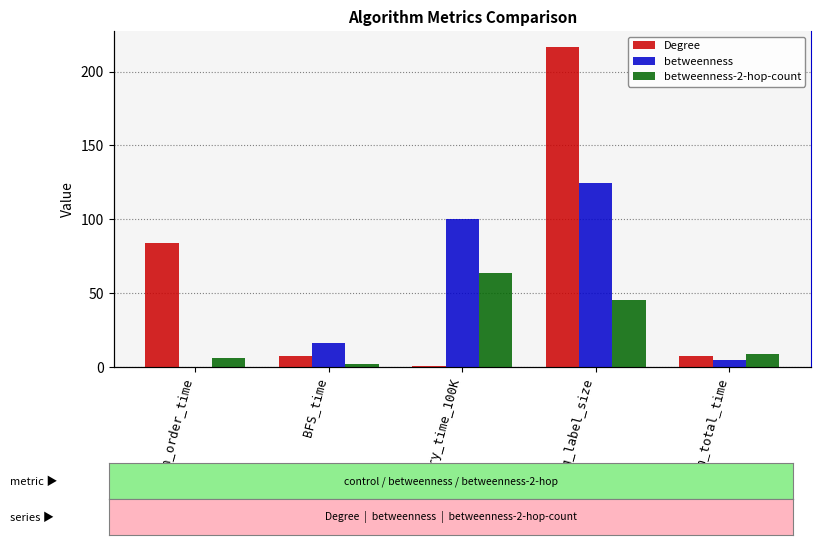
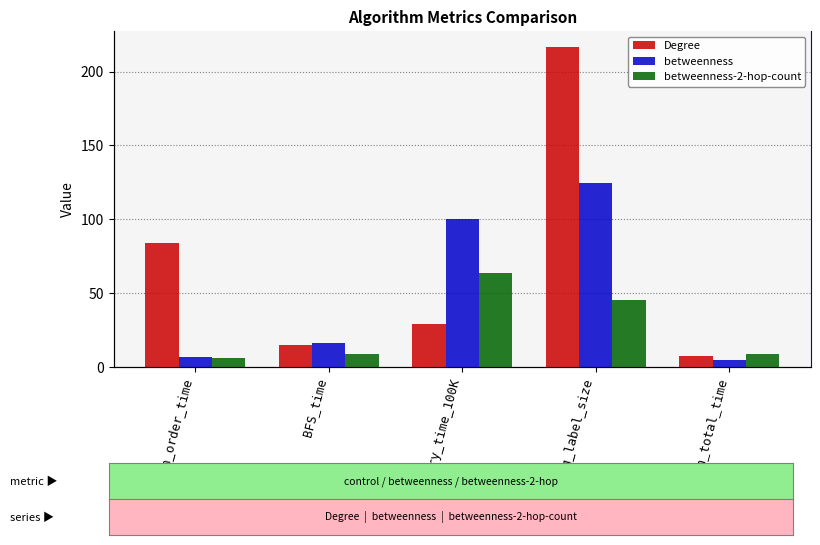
  {
    "Degree": {
      "gen_order_time": 84,
-     "BFS_time": 7,
-     "query_time_100K": 0,
+     "BFS_time": 15,
+     "query_time_100K": 29,
      "avg_label_size": 217,
      "each_total_time": 7
    },
    "betweenness": {
-     "gen_order_time": 0,
+     "gen_order_time": 7,
      "BFS_time": 17,
      "query_time_100K": 100,
      "avg_label_size": 125,
      "each_total_time": 4
    },
    "betweenness-2-hop-count": {
      "gen_order_time": 6,
-     "BFS_time": 2,
+     "BFS_time": 9,
      "query_time_100K": 64,
      "avg_label_size": 45,
      "each_total_time": 8
    }
  }
